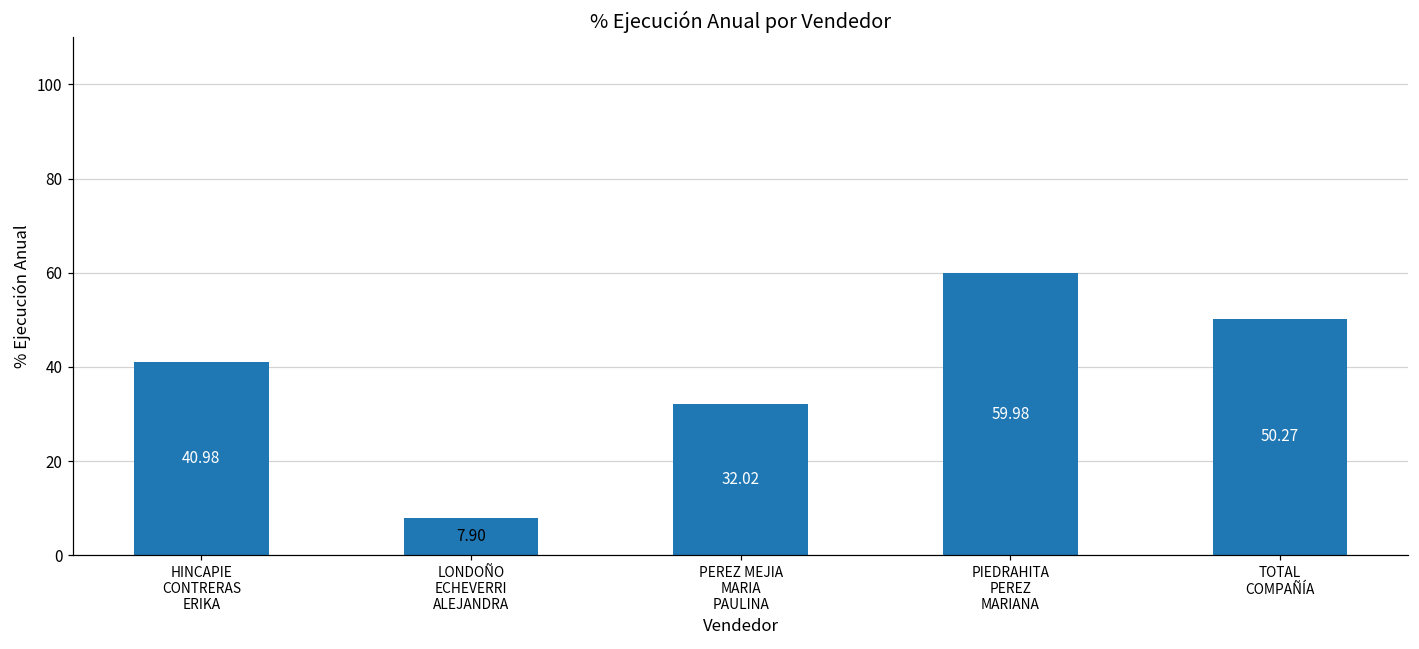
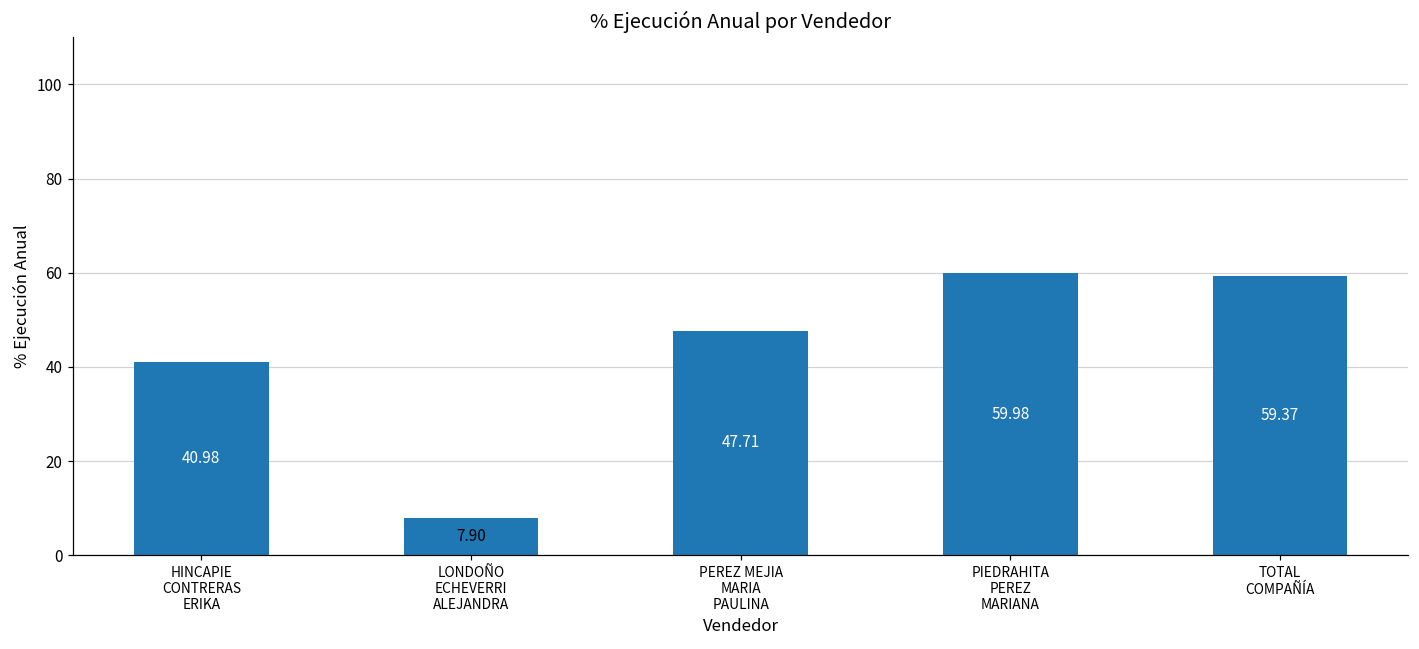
  {
    "HINCAPIE CONTRERAS ERIKA": 40.98,
    "LONDOÑO ECHEVERRI ALEJANDRA": 7.90,
-   "PEREZ MEJIA MARIA PAULINA": 32.02,
+   "PEREZ MEJIA MARIA PAULINA": 47.71,
    "PIEDRAHITA PEREZ MARIANA": 59.98,
-   "TOTAL COMPAÑÍA": 50.27
+   "TOTAL COMPAÑÍA": 59.37
  }
